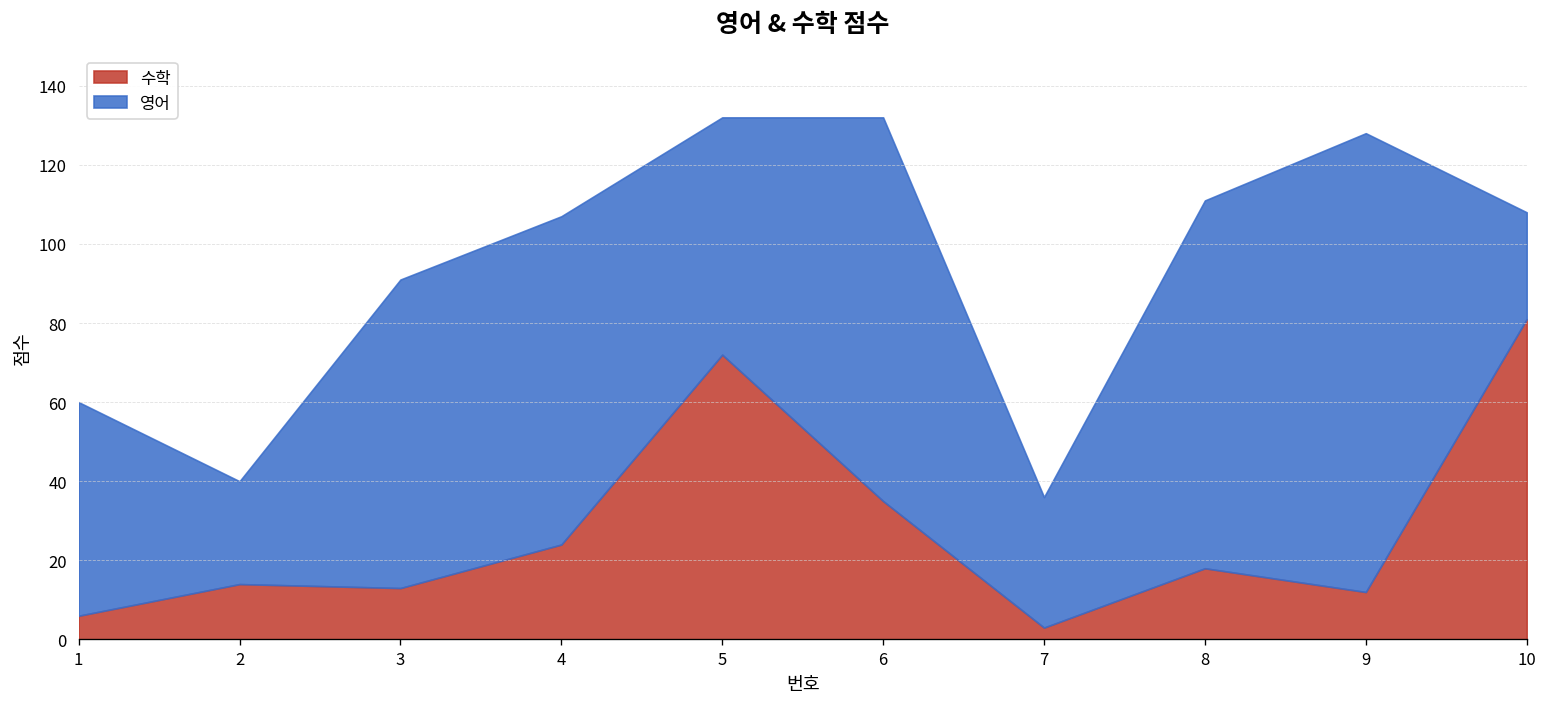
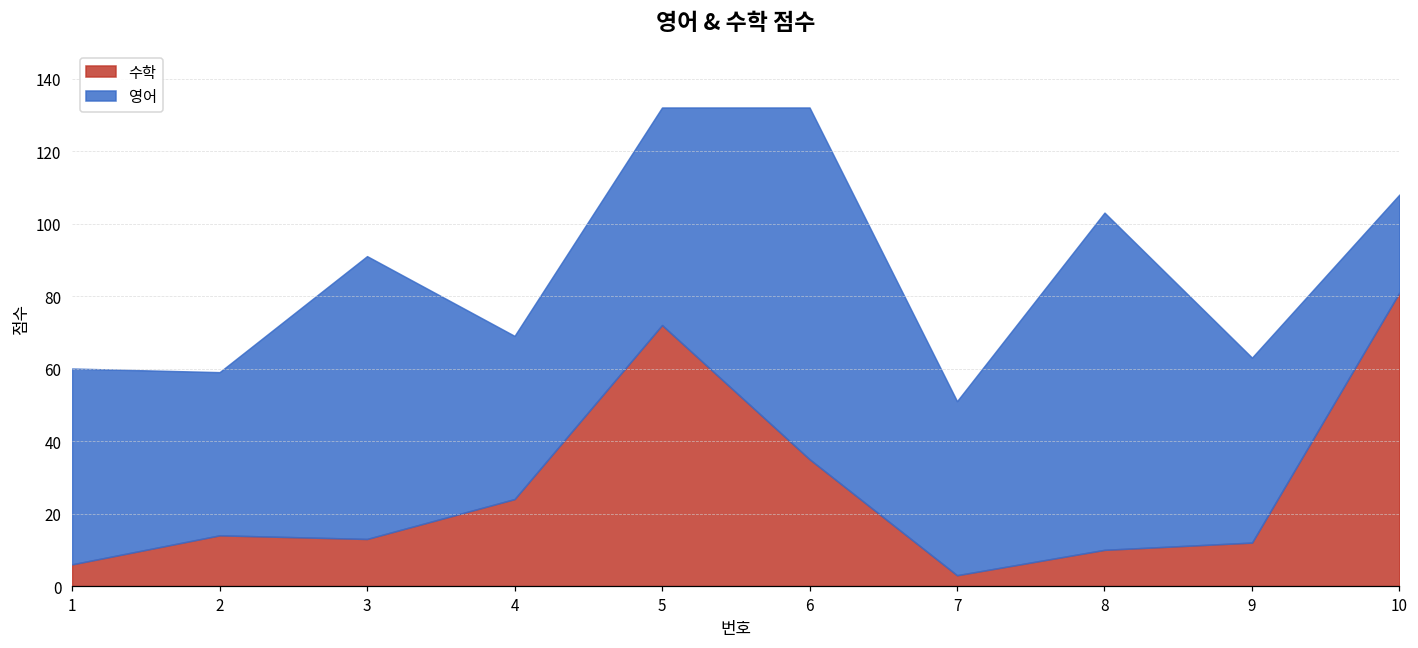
  {
    "수학": {
      "1": 6,
      "2": 14,
      "3": 13,
      "4": 24,
      "5": 72,
      "6": 35,
      "7": 3,
-     "8": 18,
+     "8": 10,
      "9": 12,
      "10": 81
    },
    "영어": {
      "1": 54,
-     "2": 26,
+     "2": 45,
      "3": 78,
-     "4": 83,
+     "4": 45,
      "5": 60,
      "6": 97,
-     "7": 33,
+     "7": 48,
      "8": 93,
-     "9": 116,
+     "9": 51,
      "10": 27
    }
  }
